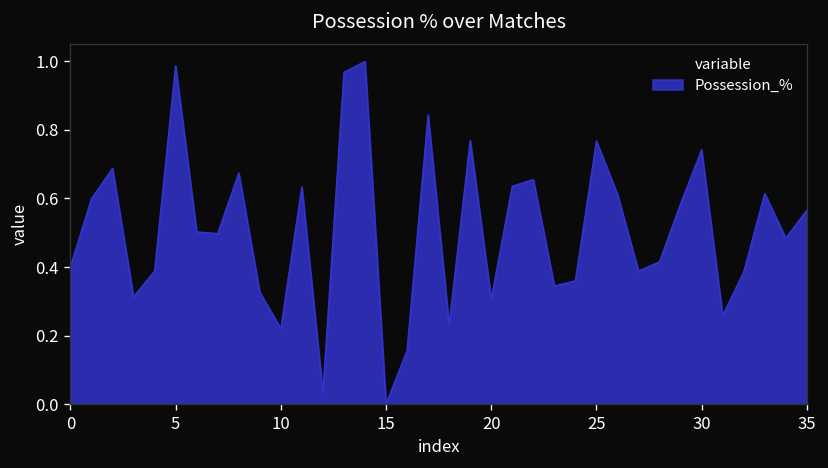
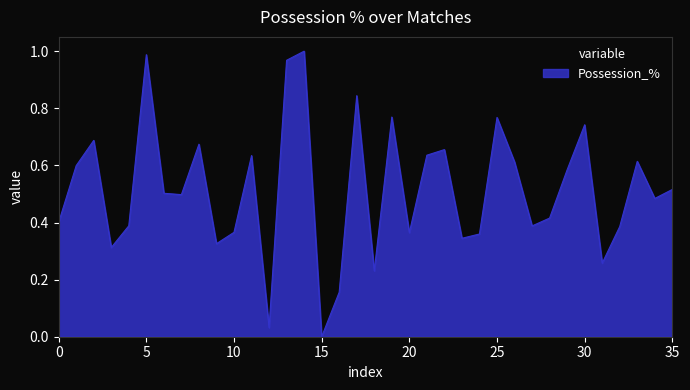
  {
    "0": 0.40,
    "5": 0.99,
-   "10": 0.22,
+   "10": 0.37,
    "15": 0.00,
-   "20": 0.31,
+   "20": 0.36,
    "25": 0.77,
    "30": 0.74,
-   "35": 0.57
+   "35": 0.52
  }
